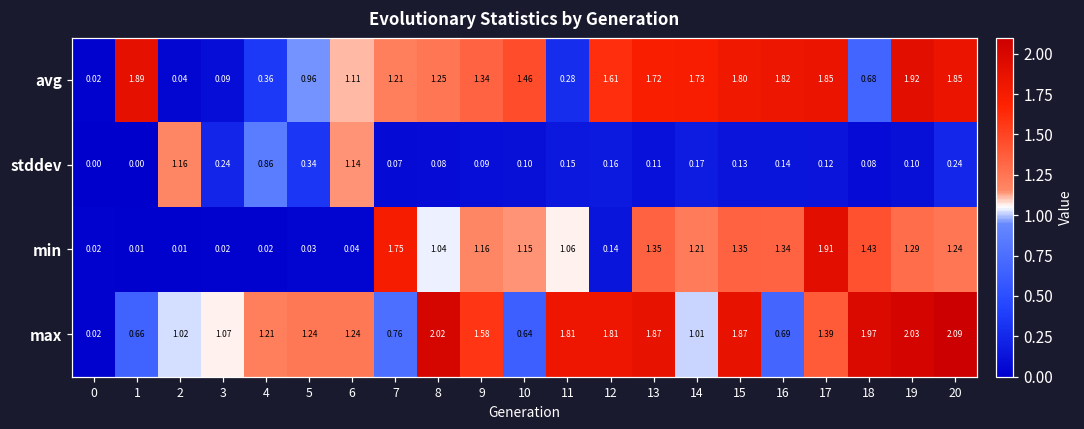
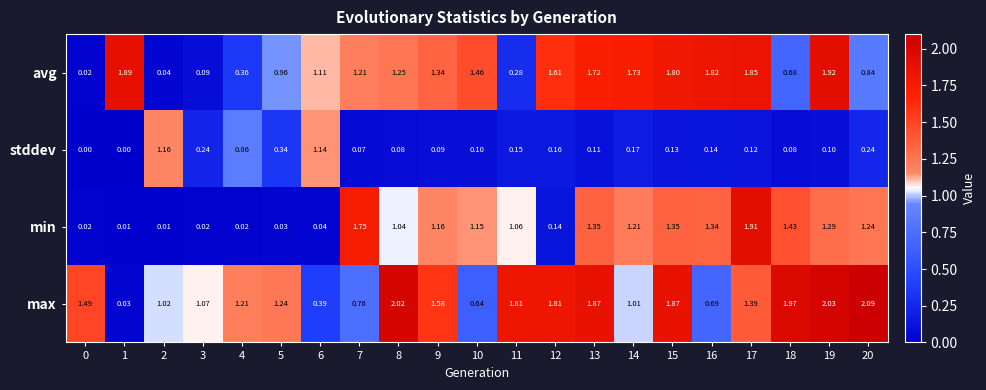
  {
    "avg": {
      "0": 0.02,
      "1": 1.89,
      "2": 0.04,
      "3": 0.09,
      "4": 0.36,
      "5": 0.96,
      "6": 1.11,
      "7": 1.21,
      "8": 1.25,
      "9": 1.34,
      "10": 1.46,
      "11": 0.28,
      "12": 1.61,
      "13": 1.72,
      "14": 1.73,
      "15": 1.80,
      "16": 1.82,
      "17": 1.85,
      "18": 0.68,
      "19": 1.92,
-     "20": 1.85
+     "20": 0.84
    },
    "stddev": {
      "0": 0.00,
      "1": 0.00,
      "2": 1.16,
      "3": 0.24,
      "4": 0.86,
      "5": 0.34,
      "6": 1.14,
      "7": 0.07,
      "8": 0.08,
      "9": 0.09,
      "10": 0.10,
      "11": 0.15,
      "12": 0.16,
      "13": 0.11,
      "14": 0.17,
      "15": 0.13,
      "16": 0.14,
      "17": 0.12,
      "18": 0.08,
      "19": 0.10,
      "20": 0.24
    },
    "min": {
      "0": 0.02,
      "1": 0.01,
      "2": 0.01,
      "3": 0.02,
      "4": 0.02,
      "5": 0.03,
      "6": 0.04,
      "7": 1.75,
      "8": 1.04,
      "9": 1.16,
      "10": 1.15,
      "11": 1.06,
      "12": 0.14,
      "13": 1.35,
      "14": 1.21,
      "15": 1.35,
      "16": 1.34,
      "17": 1.91,
      "18": 1.43,
      "19": 1.29,
      "20": 1.24
    },
    "max": {
-     "0": 0.02,
-     "1": 0.66,
+     "0": 1.49,
+     "1": 0.03,
      "2": 1.02,
      "3": 1.07,
      "4": 1.21,
      "5": 1.24,
-     "6": 1.24,
+     "6": 0.39,
      "7": 0.76,
      "8": 2.02,
      "9": 1.58,
      "10": 0.64,
      "11": 1.81,
      "12": 1.81,
      "13": 1.87,
      "14": 1.01,
      "15": 1.87,
      "16": 0.69,
      "17": 1.39,
      "18": 1.97,
      "19": 2.03,
      "20": 2.09
    }
  }
